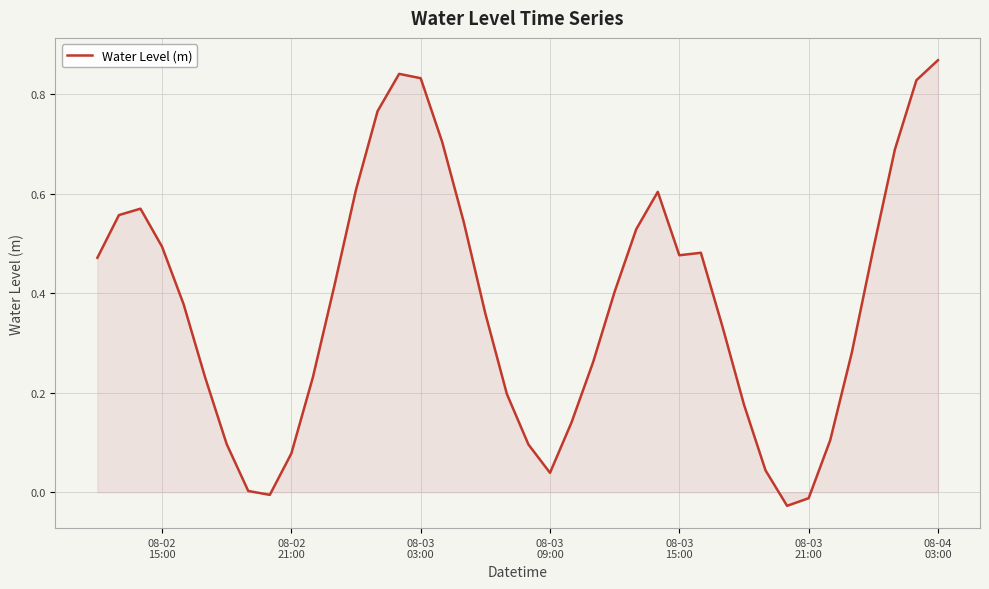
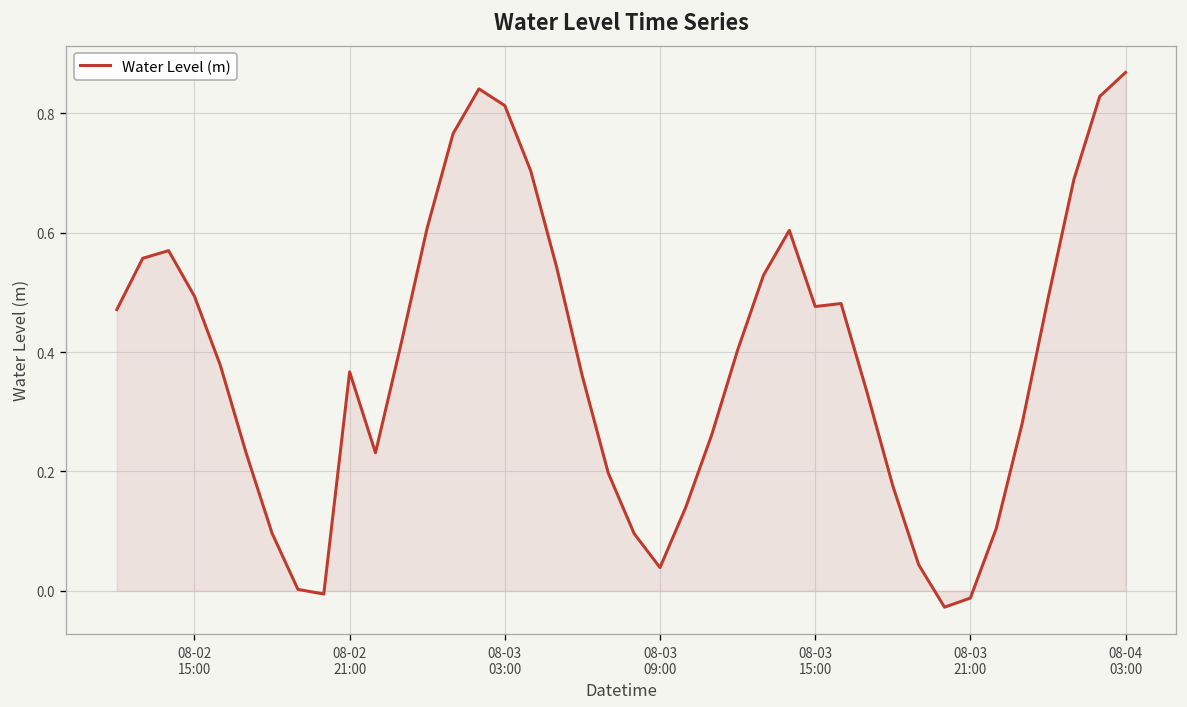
  {
    "Water Level (m)": {
-     "08-02 21:00": 0.08,
-     "08-03 03:00": 0.83,
+     "08-02 21:00": 0.37,
+     "08-03 03:00": 0.81,
      "08-03 21:00": -0.01
    }
  }
